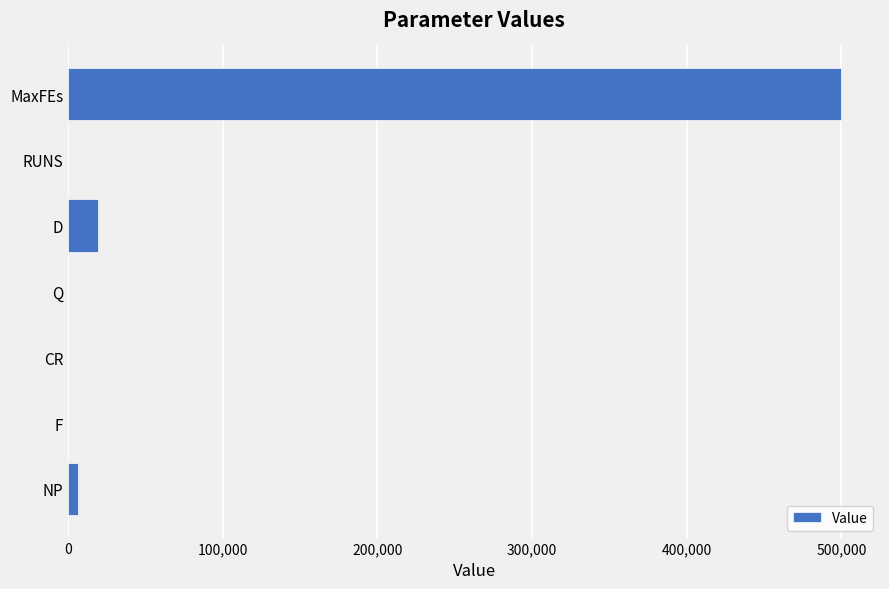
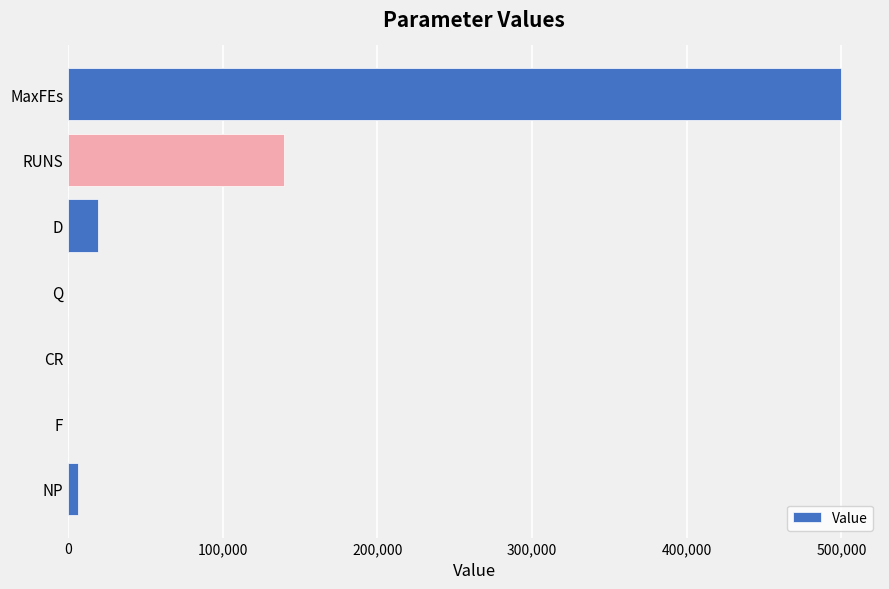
  {
    "MaxFEs": "500,000",
-   "RUNS": "0",
+   "RUNS": "140,000",
    "D": "19,000",
    "NP": "6,000"
  }
